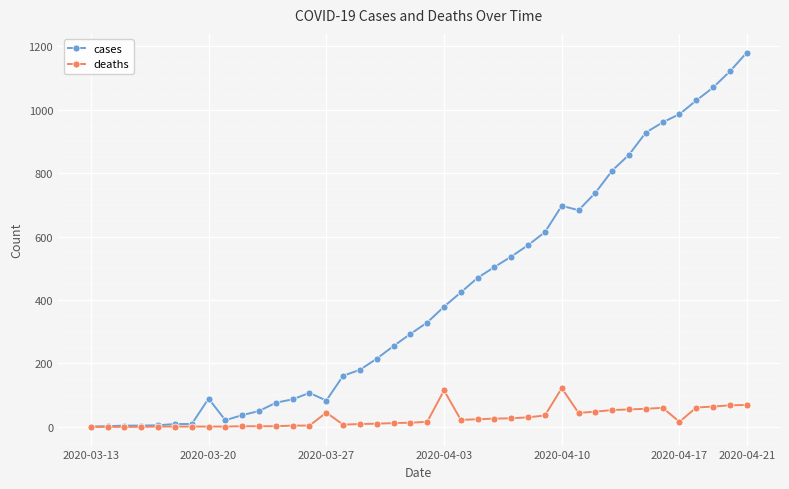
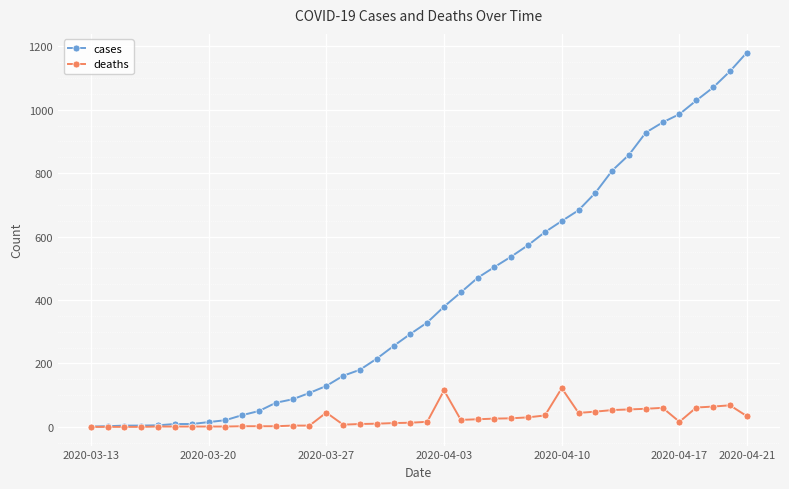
  {
    "cases": {
-     "2020-03-20": 90,
-     "2020-03-27": 80,
+     "2020-03-20": 20,
+     "2020-03-27": 130,
      "2020-04-03": 380,
-     "2020-04-10": 700,
+     "2020-04-10": 650,
      "2020-04-17": 990,
      "2020-04-21": 1180
    },
    "deaths": {
      "2020-03-20": 0,
      "2020-03-27": 50,
      "2020-04-03": 120,
      "2020-04-10": 120,
      "2020-04-17": 20,
-     "2020-04-21": 70
+     "2020-04-21": 30
    }
  }
